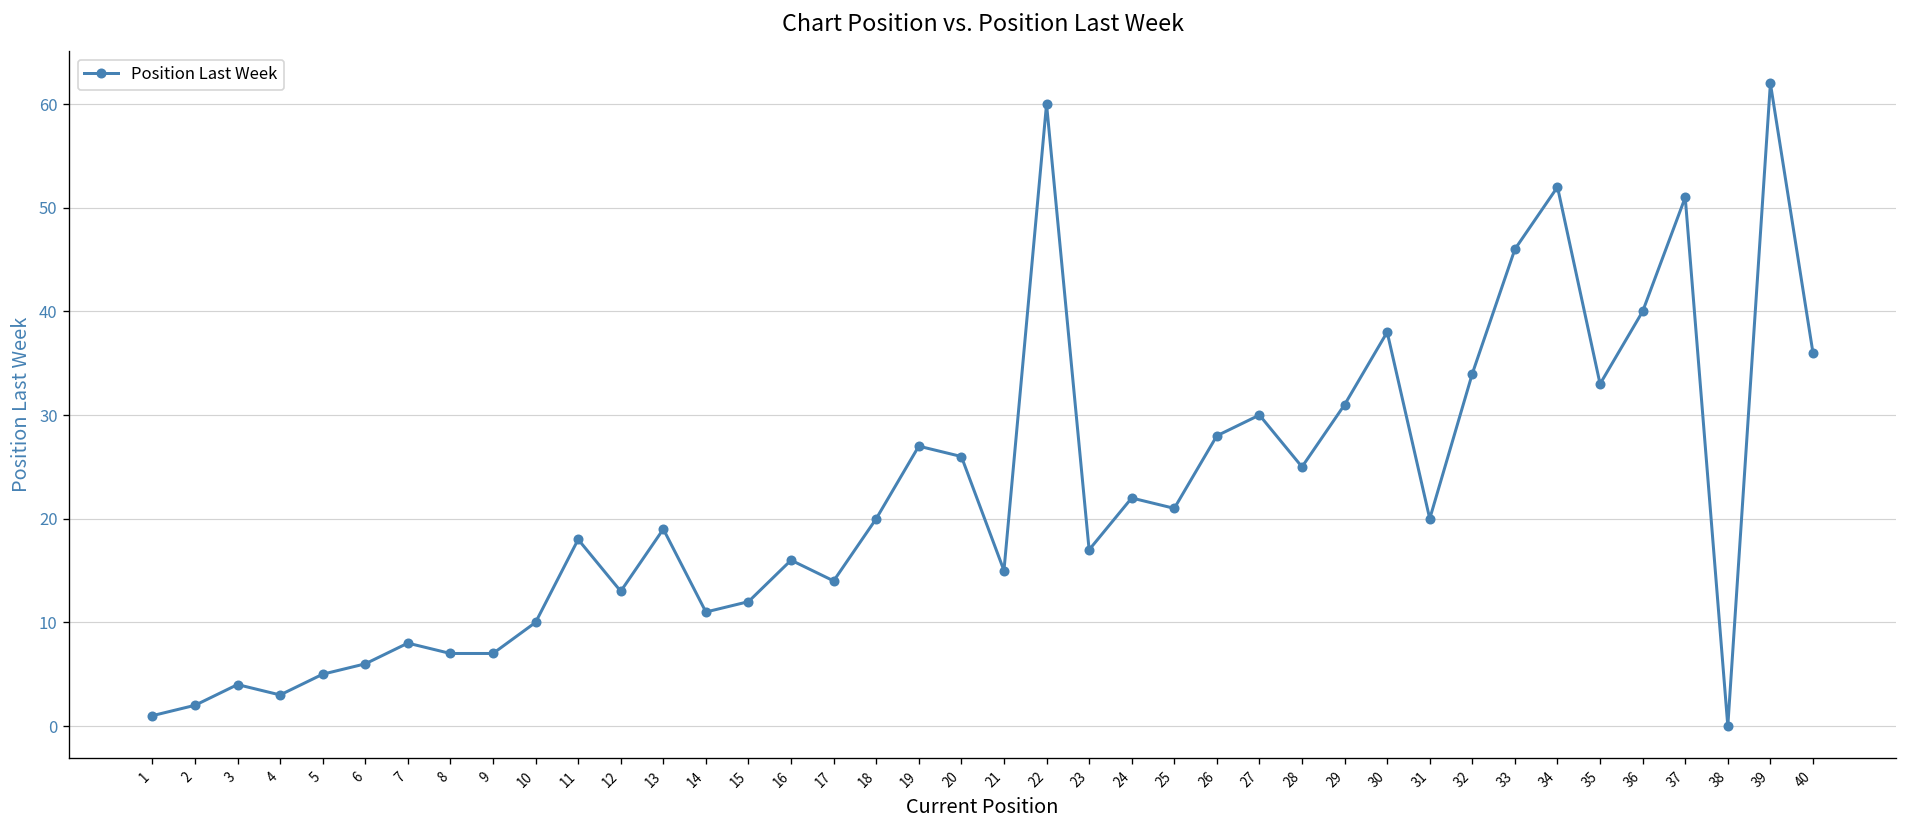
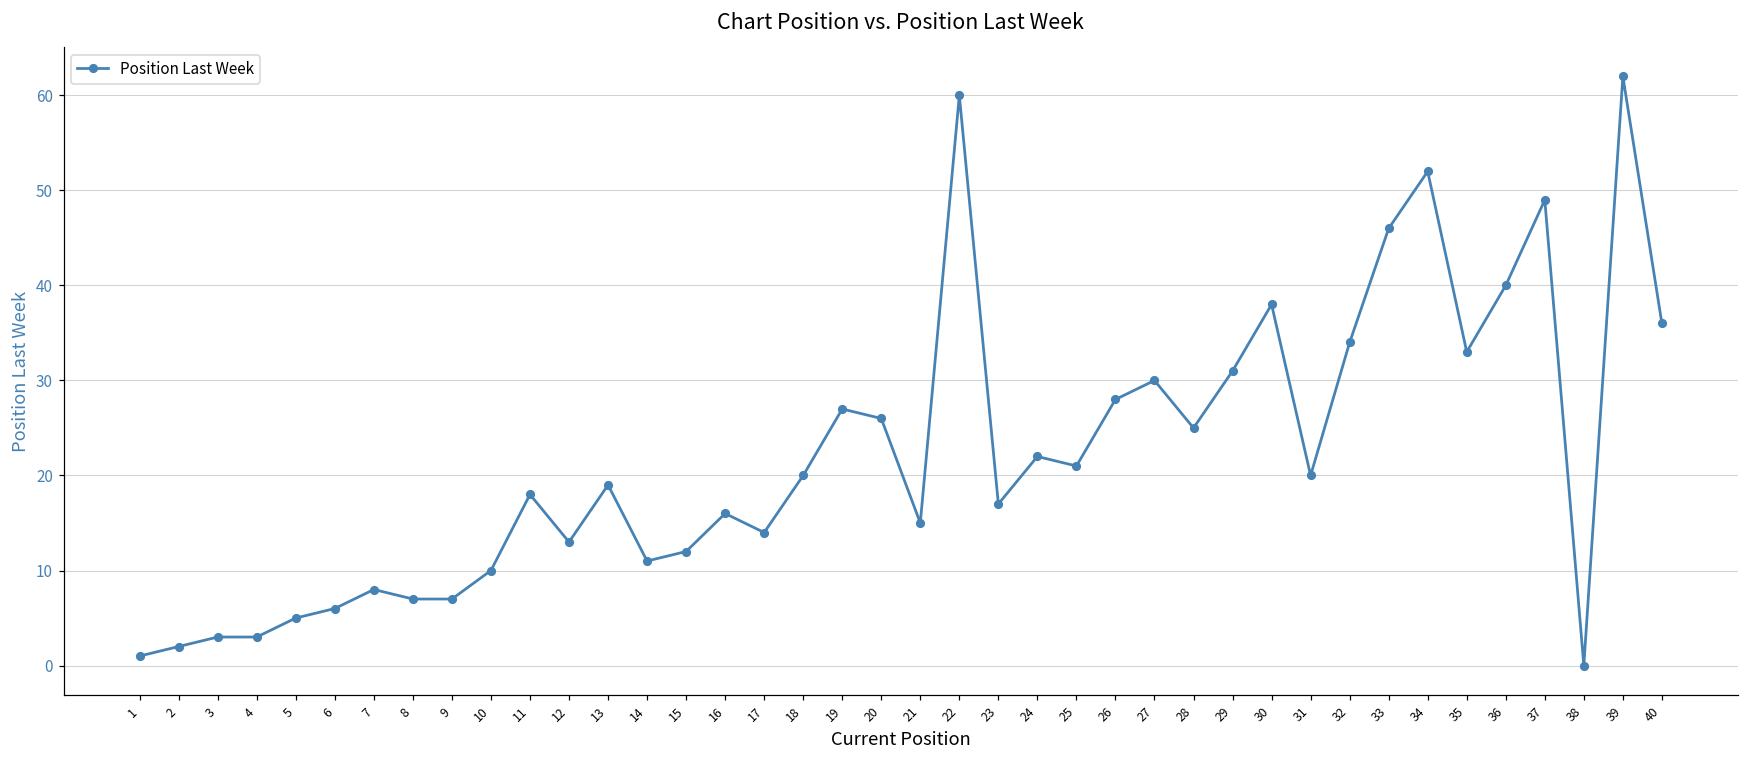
  {
    "1": 1,
    "2": 2,
-   "3": 4,
+   "3": 3,
    "4": 3,
    "5": 5,
    "6": 6,
    "7": 8,
    "8": 7,
    "9": 7,
    "10": 10,
    "11": 18,
    "12": 13,
    "13": 19,
    "14": 11,
    "15": 12,
    "16": 16,
    "17": 14,
    "18": 20,
    "19": 27,
    "20": 26,
    "21": 15,
    "22": 60,
    "23": 17,
    "24": 22,
    "25": 21,
    "26": 28,
    "27": 30,
    "28": 25,
    "29": 31,
    "30": 38,
    "31": 20,
    "32": 34,
    "33": 46,
    "34": 52,
    "35": 33,
    "36": 40,
-   "37": 51,
+   "37": 49,
    "38": 0,
    "39": 62,
    "40": 36
  }
